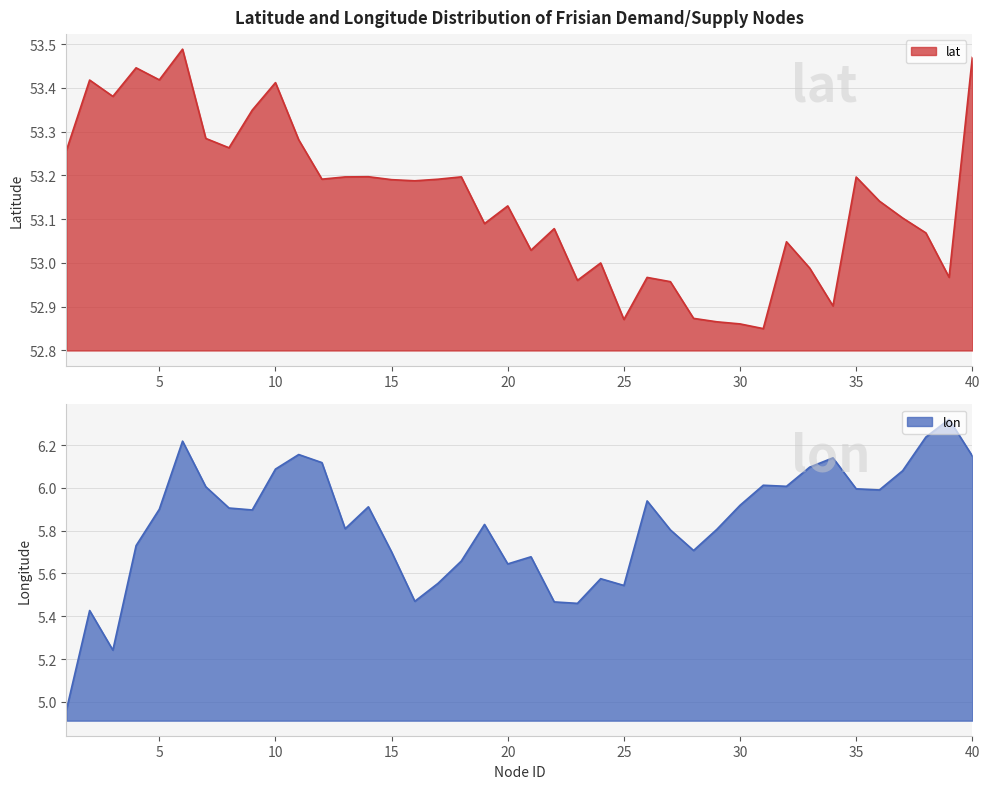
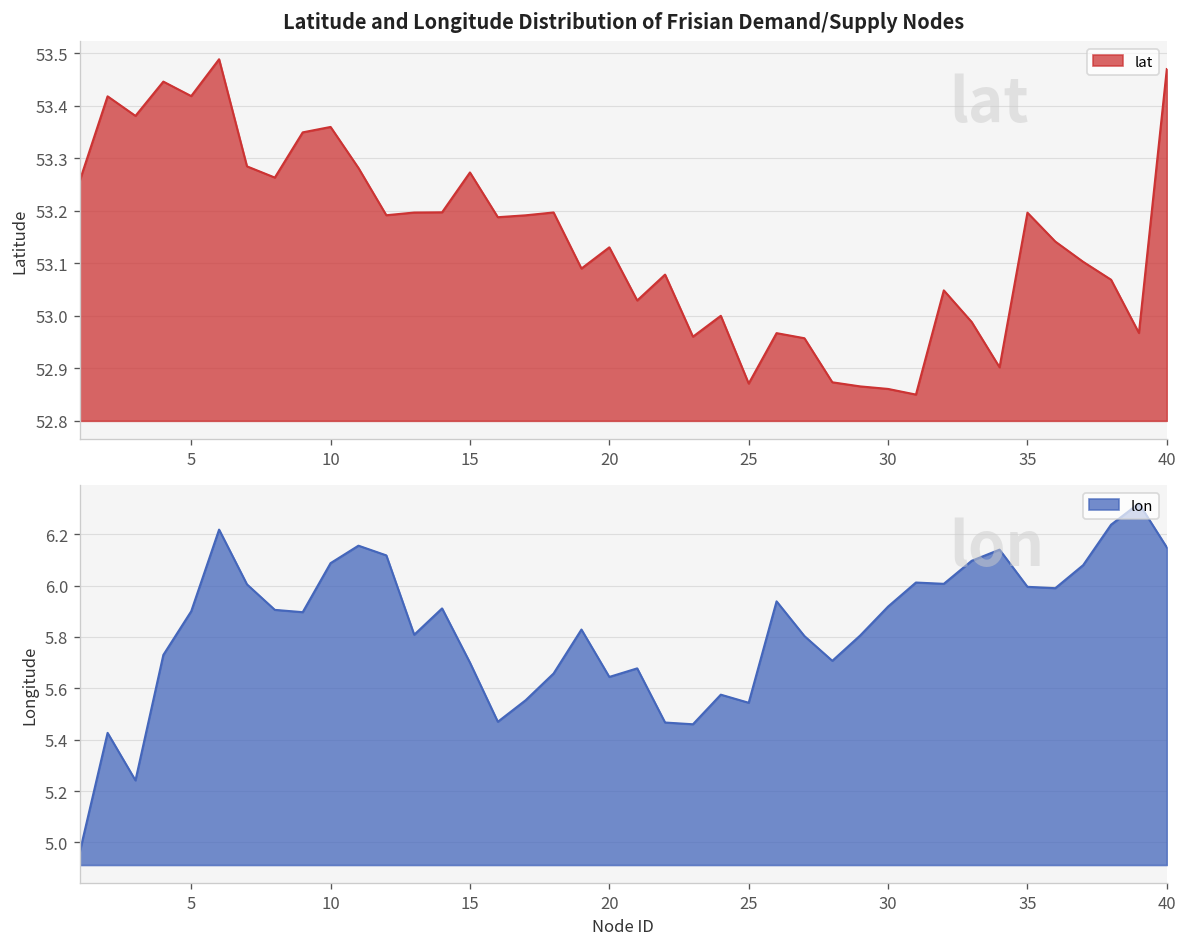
  {
    "Latitude and Longitude Distribution of Frisian Demand/Supply Nodes": {
      "5": 53.42,
-     "10": 53.41,
-     "15": 53.19,
+     "10": 53.36,
+     "15": 53.27,
      "20": 53.13,
      "25": 52.87,
      "30": 52.86,
      "35": 53.20,
      "40": 53.47
    }
  }
